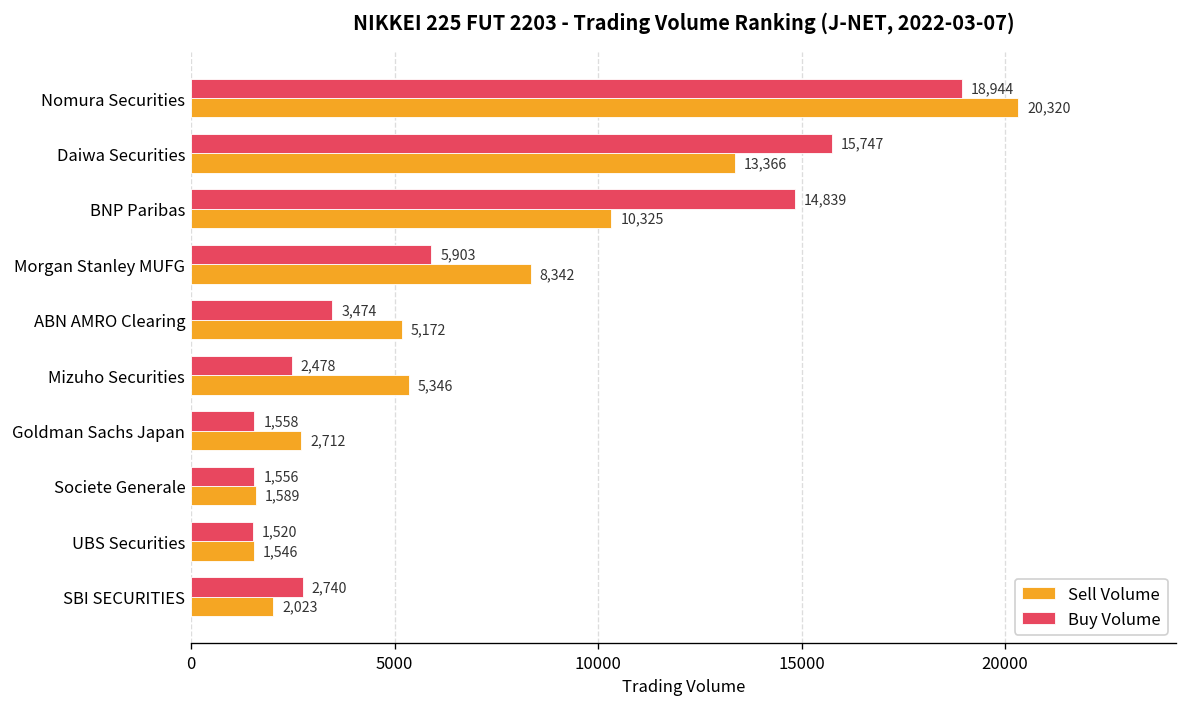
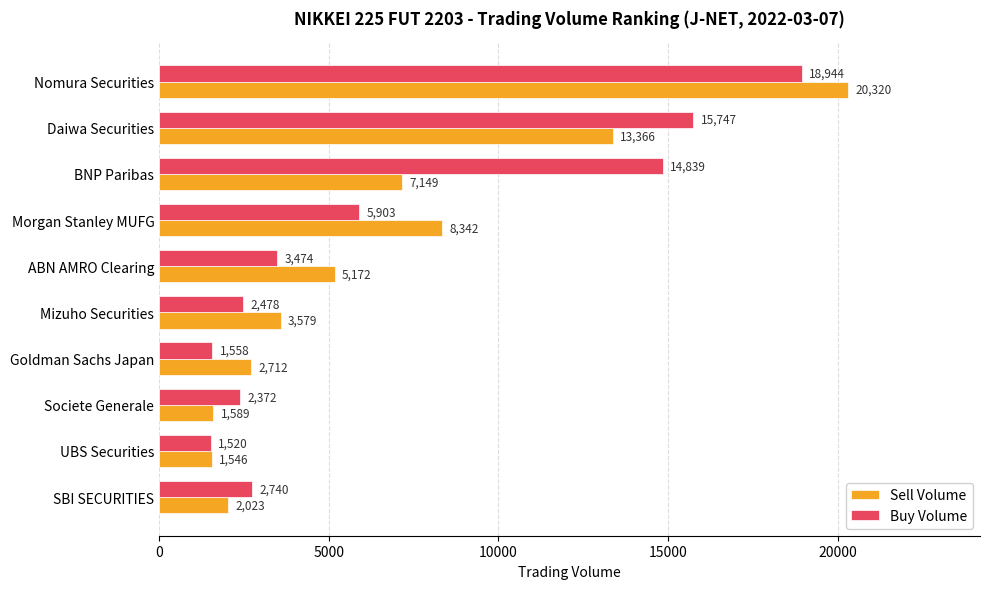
  {
    "Sell Volume": {
      "Nomura Securities": "20,320",
      "Daiwa Securities": "13,366",
-     "BNP Paribas": "10,325",
+     "BNP Paribas": "7,149",
      "Morgan Stanley MUFG": "8,342",
      "ABN AMRO Clearing": "5,172",
-     "Mizuho Securities": "5,346",
+     "Mizuho Securities": "3,579",
      "Goldman Sachs Japan": "2,712",
      "Societe Generale": "1,589",
      "UBS Securities": "1,546",
      "SBI SECURITIES": "2,023"
    },
    "Buy Volume": {
      "Nomura Securities": "18,944",
      "Daiwa Securities": "15,747",
      "BNP Paribas": "14,839",
      "Morgan Stanley MUFG": "5,903",
      "ABN AMRO Clearing": "3,474",
      "Mizuho Securities": "2,478",
      "Goldman Sachs Japan": "1,558",
-     "Societe Generale": "1,556",
+     "Societe Generale": "2,372",
      "UBS Securities": "1,520",
      "SBI SECURITIES": "2,740"
    }
  }
